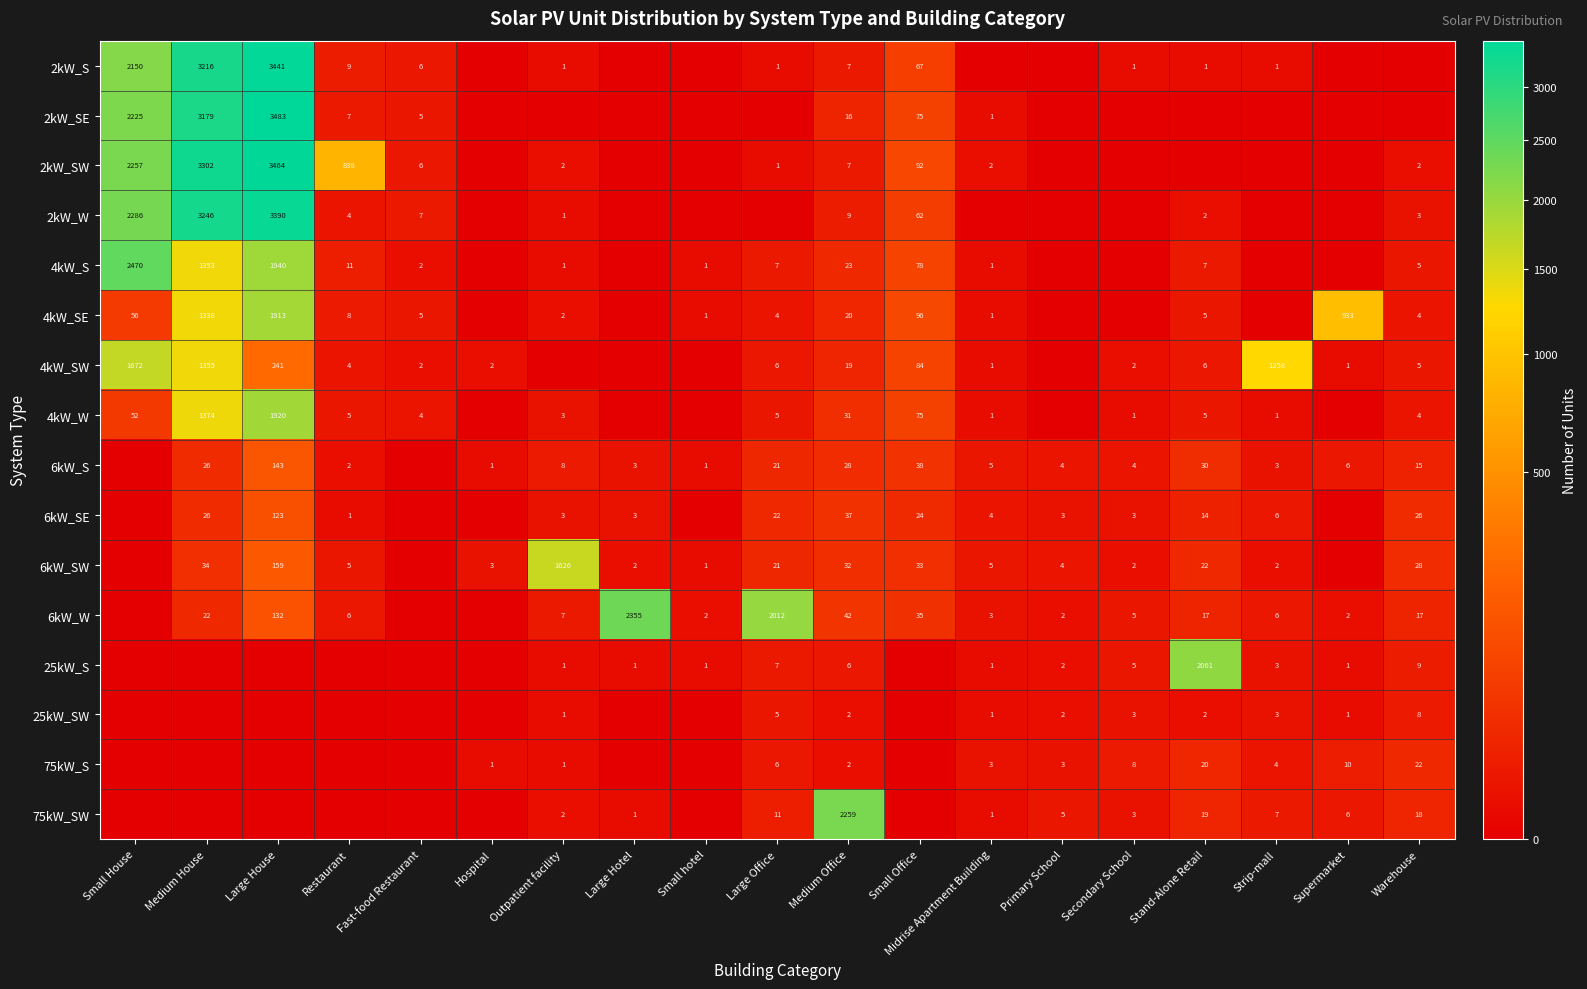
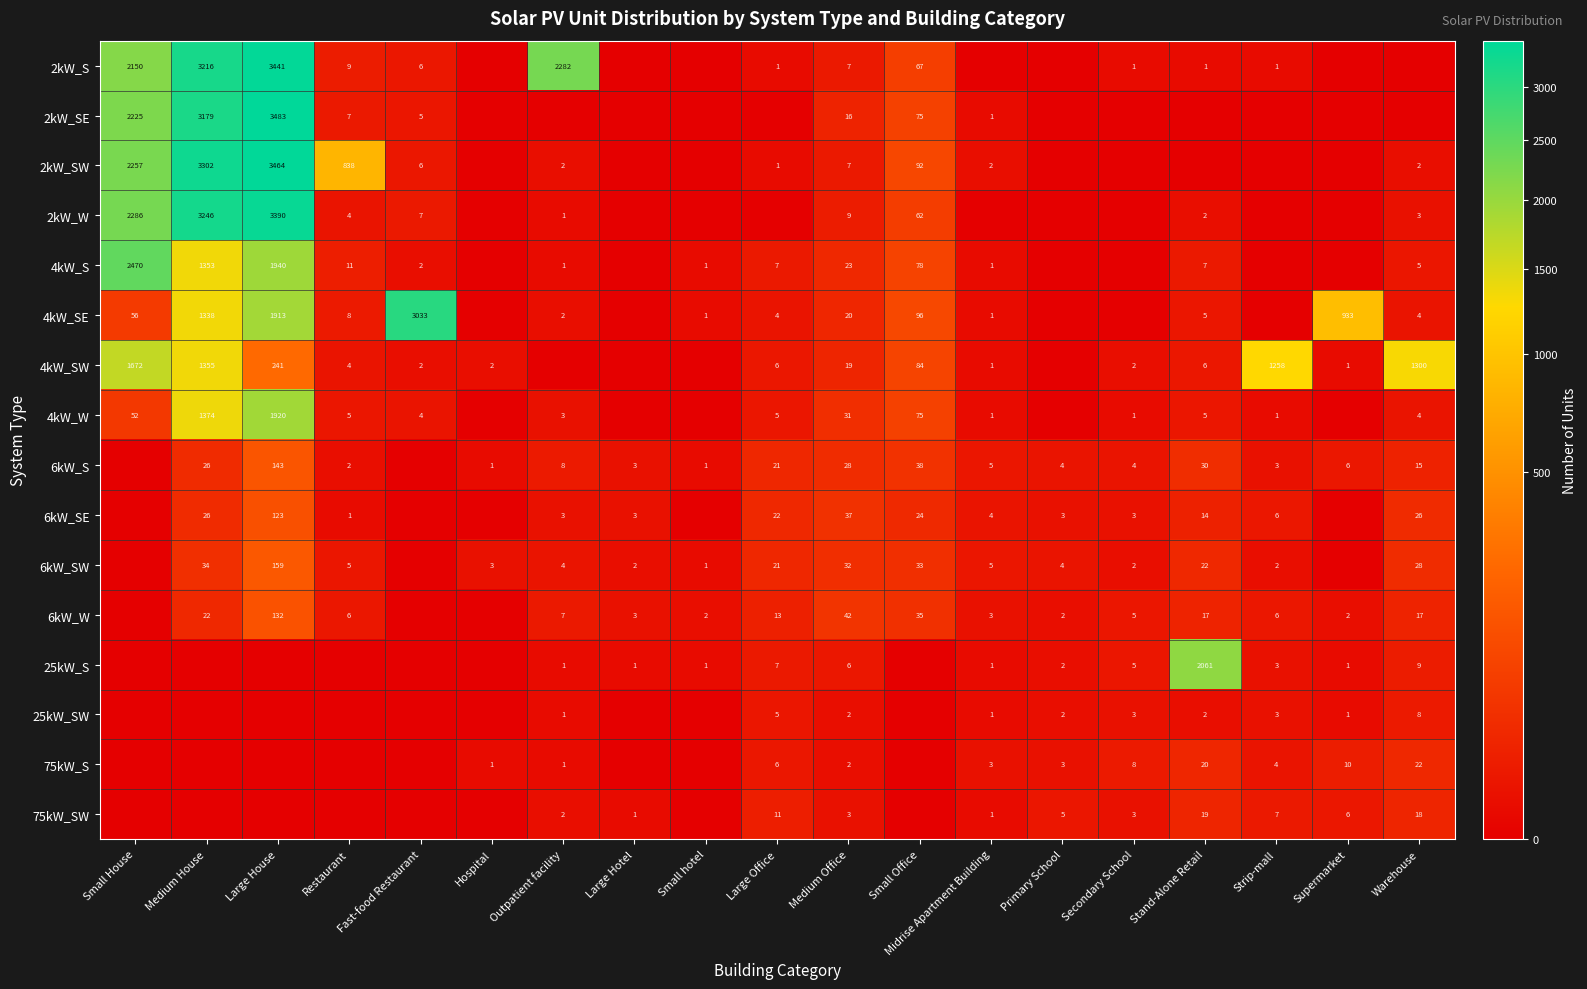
  {
    "2kW_S": {
      "Small House": 2150,
      "Medium House": 3216,
      "Large House": 3441,
      "Restaurant": 9,
      "Fast-food Restaurant": 6,
-     "Outpatient facility": 1,
+     "Outpatient facility": 2282,
      "Large Office": 1,
      "Medium Office": 7,
      "Small Office": 67,
      "Secondary School": 1,
      "Stand-Alone Retail": 1,
      "Strip-mall": 1
    },
    "4kW_SE": {
      "Small House": 56,
      "Medium House": 1338,
      "Large House": 1913,
      "Restaurant": 8,
-     "Fast-food Restaurant": 5,
+     "Fast-food Restaurant": 3033,
      "Outpatient facility": 2,
      "Small hotel": 1,
      "Large Office": 4,
      "Medium Office": 20,
      "Small Office": 96,
      "Midrise Apartment Building": 1,
      "Stand-Alone Retail": 5,
      "Supermarket": 933,
      "Warehouse": 4
    },
    "4kW_SW": {
      "Small House": 1672,
      "Medium House": 1355,
      "Large House": 241,
      "Restaurant": 4,
      "Fast-food Restaurant": 2,
      "Hospital": 2,
      "Large Office": 6,
      "Medium Office": 19,
      "Small Office": 84,
      "Midrise Apartment Building": 1,
      "Secondary School": 2,
      "Stand-Alone Retail": 6,
      "Strip-mall": 1258,
      "Supermarket": 1,
-     "Warehouse": 5
+     "Warehouse": 1300
    },
    "6kW_SW": {
      "Medium House": 34,
      "Large House": 159,
      "Restaurant": 5,
      "Hospital": 3,
-     "Outpatient facility": 1626,
+     "Outpatient facility": 4,
      "Large Hotel": 2,
      "Small hotel": 1,
      "Large Office": 21,
      "Medium Office": 32,
      "Small Office": 33,
      "Midrise Apartment Building": 5,
      "Primary School": 4,
      "Secondary School": 2,
      "Stand-Alone Retail": 22,
      "Strip-mall": 2,
      "Warehouse": 28
    },
    "6kW_W": {
      "Medium House": 22,
      "Large House": 132,
      "Restaurant": 6,
      "Outpatient facility": 7,
-     "Large Hotel": 2355,
+     "Large Hotel": 3,
      "Small hotel": 2,
-     "Large Office": 2012,
+     "Large Office": 13,
      "Medium Office": 42,
      "Small Office": 35,
      "Midrise Apartment Building": 3,
      "Primary School": 2,
      "Secondary School": 5,
      "Stand-Alone Retail": 17,
      "Strip-mall": 6,
      "Supermarket": 2,
      "Warehouse": 17
    },
    "75kW_SW": {
      "Outpatient facility": 2,
      "Large Hotel": 1,
      "Large Office": 11,
-     "Medium Office": 2259,
+     "Medium Office": 3,
      "Midrise Apartment Building": 1,
      "Primary School": 5,
      "Secondary School": 3,
      "Stand-Alone Retail": 19,
      "Strip-mall": 7,
      "Supermarket": 6,
      "Warehouse": 18
    }
  }
